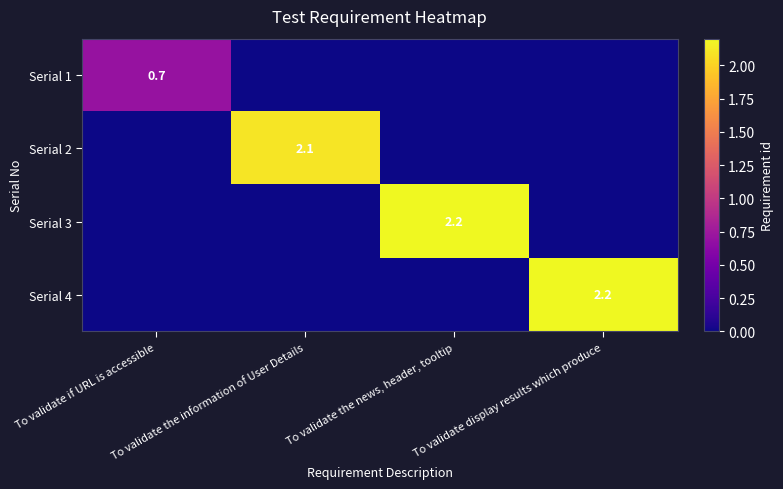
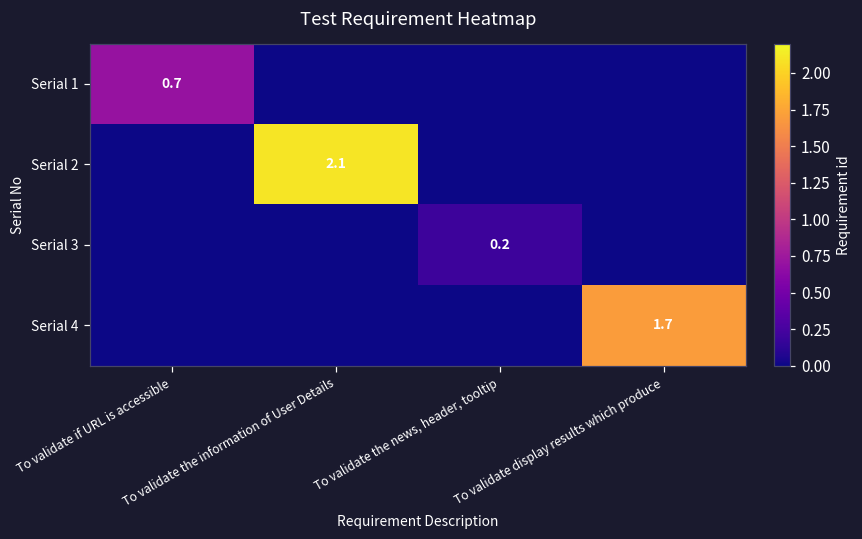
  {
    "Serial 1": {
      "To validate if URL is accessible": 0.7
    },
    "Serial 2": {
      "To validate the information of User Details": 2.1
    },
    "Serial 3": {
-     "To validate the news, header, tooltip": 2.2
+     "To validate the news, header, tooltip": 0.2
    },
    "Serial 4": {
-     "To validate display results which produce": 2.2
+     "To validate display results which produce": 1.7
    }
  }
